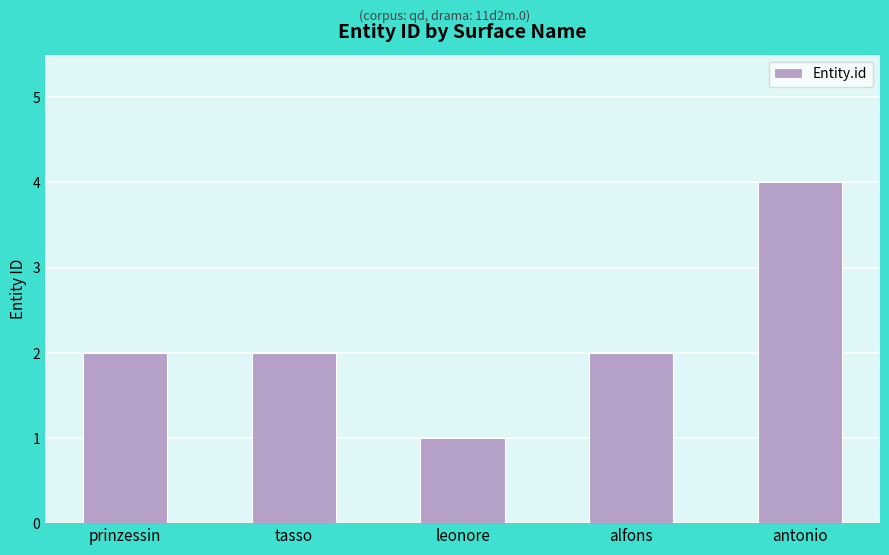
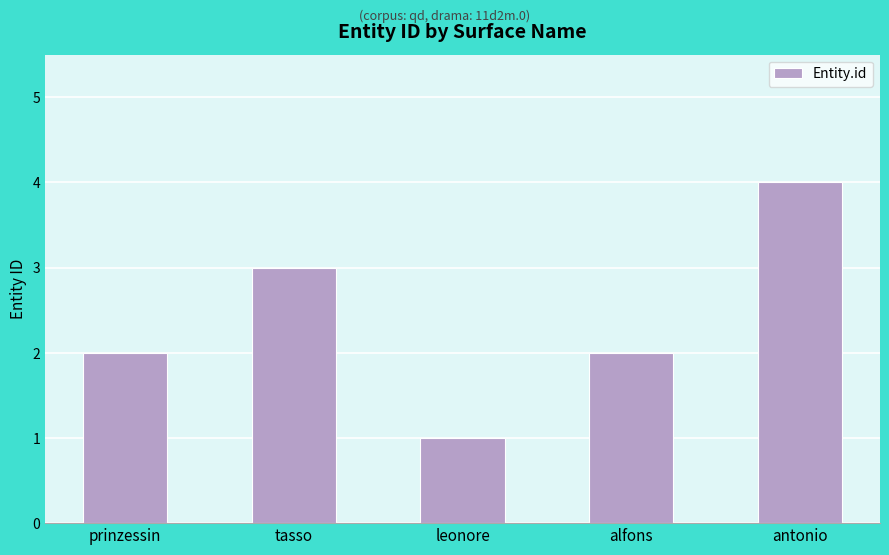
  {
    "prinzessin": 2,
-   "tasso": 2,
+   "tasso": 3,
    "leonore": 1,
    "alfons": 2,
    "antonio": 4
  }
